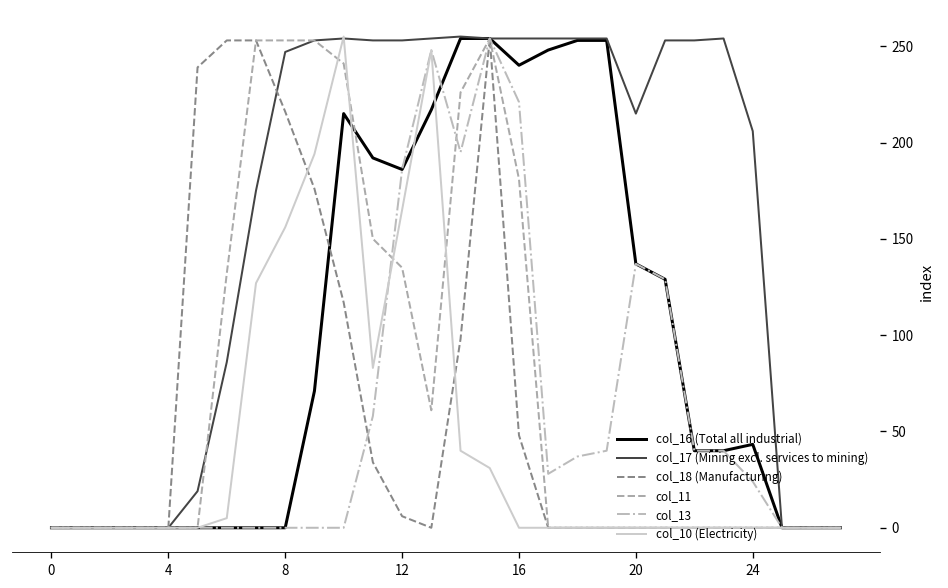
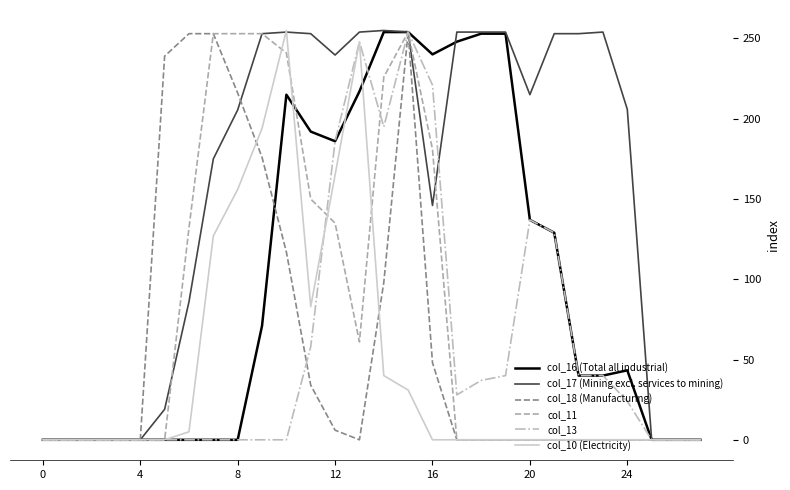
  {
    "col_16 (Total all industrial)": {
      "16": 240,
      "24": 43
    },
    "col_17 (Mining excl. services to mining)": {
-     "8": 247,
-     "12": 253,
-     "16": 254,
+     "8": 206,
+     "12": 240,
+     "16": 146,
      "20": 215,
      "24": 206
    }
  }
